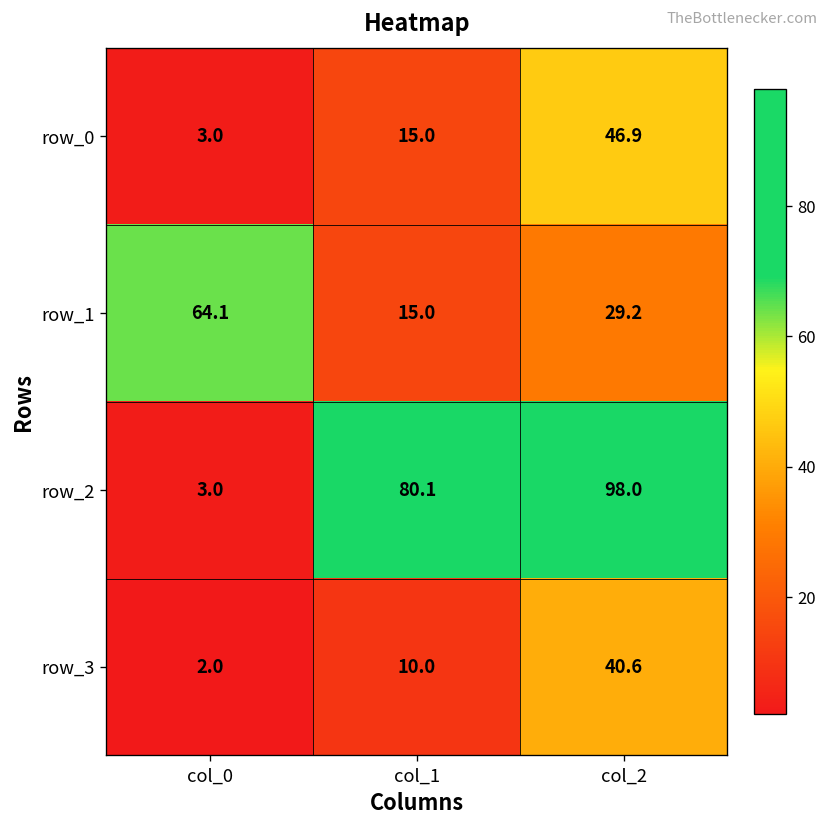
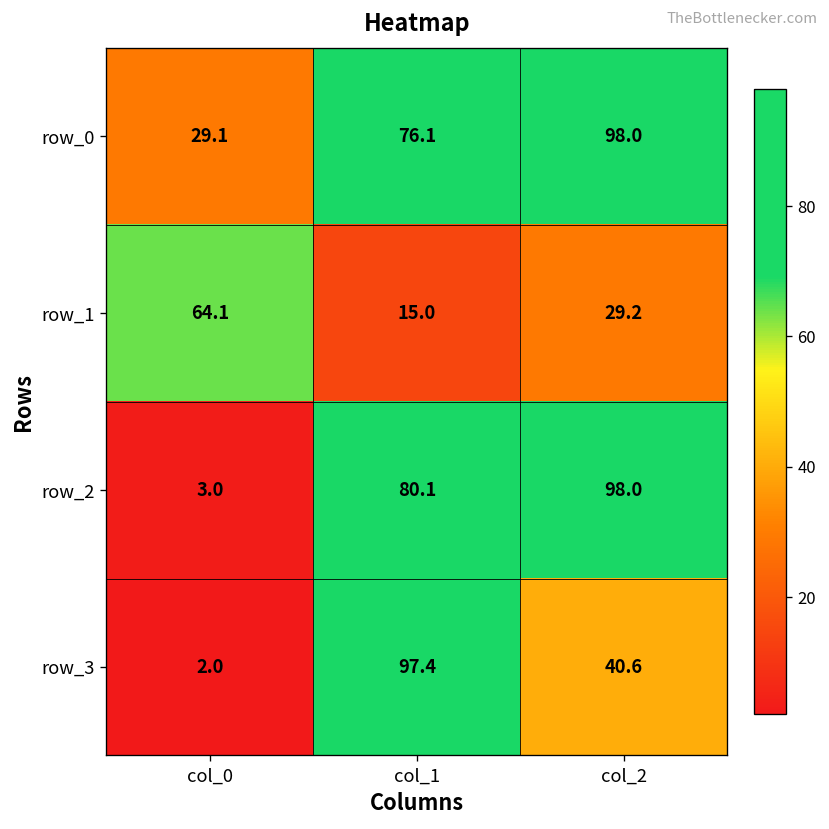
  {
    "row_0": {
-     "col_0": 3.0,
-     "col_1": 15.0,
-     "col_2": 46.9
+     "col_0": 29.1,
+     "col_1": 76.1,
+     "col_2": 98.0
    },
    "row_1": {
      "col_0": 64.1,
      "col_1": 15.0,
      "col_2": 29.2
    },
    "row_2": {
      "col_0": 3.0,
      "col_1": 80.1,
      "col_2": 98.0
    },
    "row_3": {
      "col_0": 2.0,
-     "col_1": 10.0,
+     "col_1": 97.4,
      "col_2": 40.6
    }
  }
